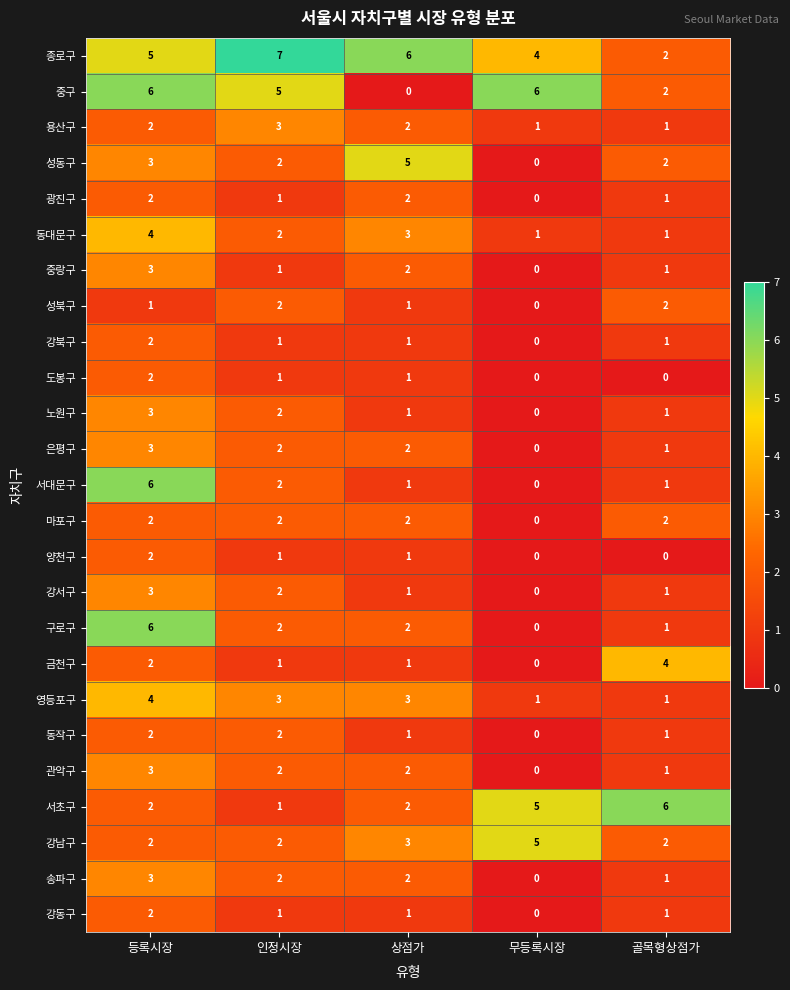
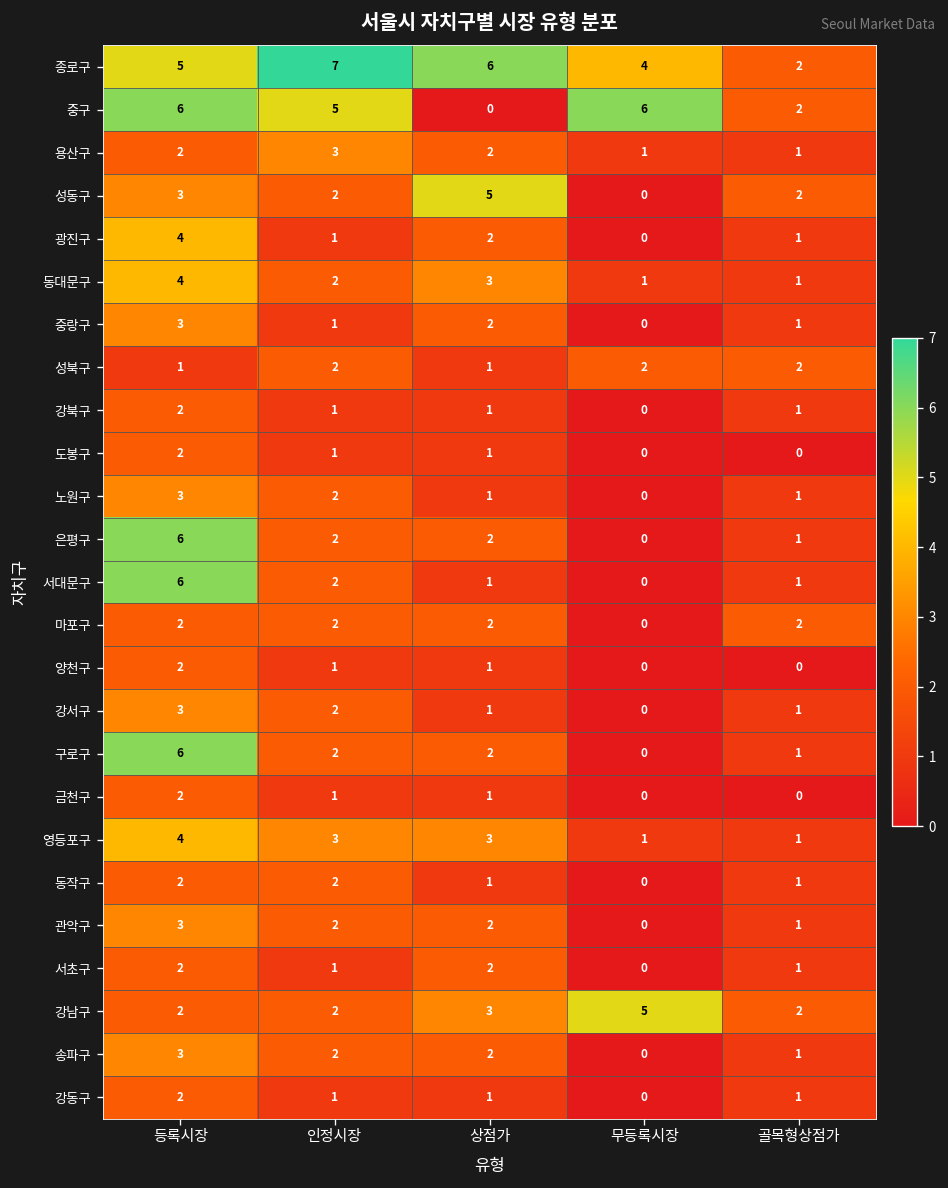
  {
    "종로구": {
      "등록시장": 5,
      "인정시장": 7,
      "상점가": 6,
      "무등록시장": 4,
      "골목형상점가": 2
    },
    "중구": {
      "등록시장": 6,
      "인정시장": 5,
      "상점가": 0,
      "무등록시장": 6,
      "골목형상점가": 2
    },
    "용산구": {
      "등록시장": 2,
      "인정시장": 3,
      "상점가": 2,
      "무등록시장": 1,
      "골목형상점가": 1
    },
    "성동구": {
      "등록시장": 3,
      "인정시장": 2,
      "상점가": 5,
      "무등록시장": 0,
      "골목형상점가": 2
    },
    "광진구": {
-     "등록시장": 2,
+     "등록시장": 4,
      "인정시장": 1,
      "상점가": 2,
      "무등록시장": 0,
      "골목형상점가": 1
    },
    "동대문구": {
      "등록시장": 4,
      "인정시장": 2,
      "상점가": 3,
      "무등록시장": 1,
      "골목형상점가": 1
    },
    "중랑구": {
      "등록시장": 3,
      "인정시장": 1,
      "상점가": 2,
      "무등록시장": 0,
      "골목형상점가": 1
    },
    "성북구": {
      "등록시장": 1,
      "인정시장": 2,
      "상점가": 1,
-     "무등록시장": 0,
+     "무등록시장": 2,
      "골목형상점가": 2
    },
    "강북구": {
      "등록시장": 2,
      "인정시장": 1,
      "상점가": 1,
      "무등록시장": 0,
      "골목형상점가": 1
    },
    "도봉구": {
      "등록시장": 2,
      "인정시장": 1,
      "상점가": 1,
      "무등록시장": 0,
      "골목형상점가": 0
    },
    "노원구": {
      "등록시장": 3,
      "인정시장": 2,
      "상점가": 1,
      "무등록시장": 0,
      "골목형상점가": 1
    },
    "은평구": {
-     "등록시장": 3,
+     "등록시장": 6,
      "인정시장": 2,
      "상점가": 2,
      "무등록시장": 0,
      "골목형상점가": 1
    },
    "서대문구": {
      "등록시장": 6,
      "인정시장": 2,
      "상점가": 1,
      "무등록시장": 0,
      "골목형상점가": 1
    },
    "마포구": {
      "등록시장": 2,
      "인정시장": 2,
      "상점가": 2,
      "무등록시장": 0,
      "골목형상점가": 2
    },
    "양천구": {
      "등록시장": 2,
      "인정시장": 1,
      "상점가": 1,
      "무등록시장": 0,
      "골목형상점가": 0
    },
    "강서구": {
      "등록시장": 3,
      "인정시장": 2,
      "상점가": 1,
      "무등록시장": 0,
      "골목형상점가": 1
    },
    "구로구": {
      "등록시장": 6,
      "인정시장": 2,
      "상점가": 2,
      "무등록시장": 0,
      "골목형상점가": 1
    },
    "금천구": {
      "등록시장": 2,
      "인정시장": 1,
      "상점가": 1,
      "무등록시장": 0,
-     "골목형상점가": 4
+     "골목형상점가": 0
    },
    "영등포구": {
      "등록시장": 4,
      "인정시장": 3,
      "상점가": 3,
      "무등록시장": 1,
      "골목형상점가": 1
    },
    "동작구": {
      "등록시장": 2,
      "인정시장": 2,
      "상점가": 1,
      "무등록시장": 0,
      "골목형상점가": 1
    },
    "관악구": {
      "등록시장": 3,
      "인정시장": 2,
      "상점가": 2,
      "무등록시장": 0,
      "골목형상점가": 1
    },
    "서초구": {
      "등록시장": 2,
      "인정시장": 1,
      "상점가": 2,
-     "무등록시장": 5,
-     "골목형상점가": 6
+     "무등록시장": 0,
+     "골목형상점가": 1
    },
    "강남구": {
      "등록시장": 2,
      "인정시장": 2,
      "상점가": 3,
      "무등록시장": 5,
      "골목형상점가": 2
    },
    "송파구": {
      "등록시장": 3,
      "인정시장": 2,
      "상점가": 2,
      "무등록시장": 0,
      "골목형상점가": 1
    },
    "강동구": {
      "등록시장": 2,
      "인정시장": 1,
      "상점가": 1,
      "무등록시장": 0,
      "골목형상점가": 1
    }
  }
